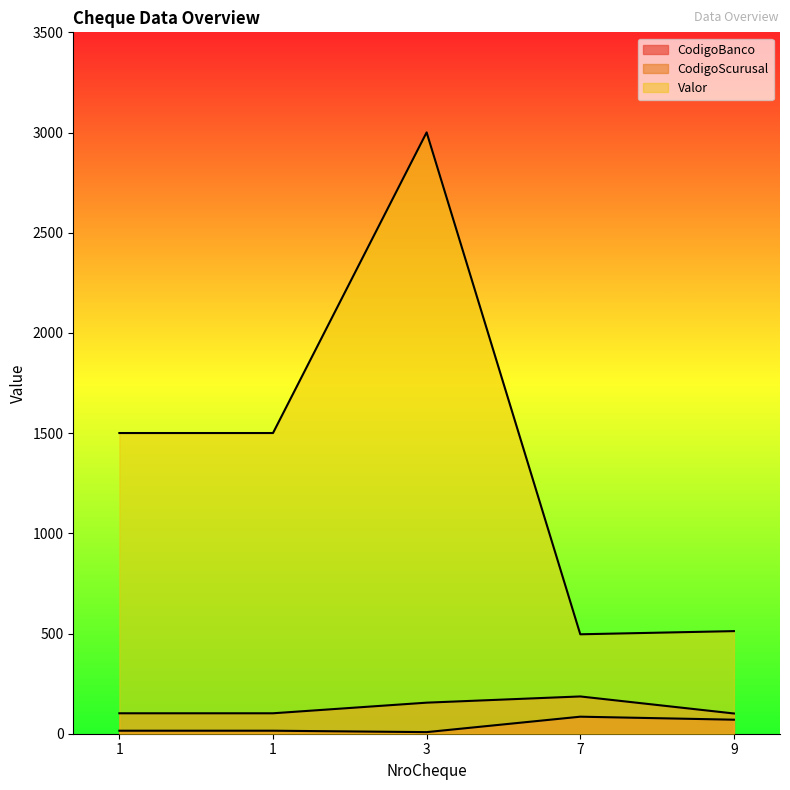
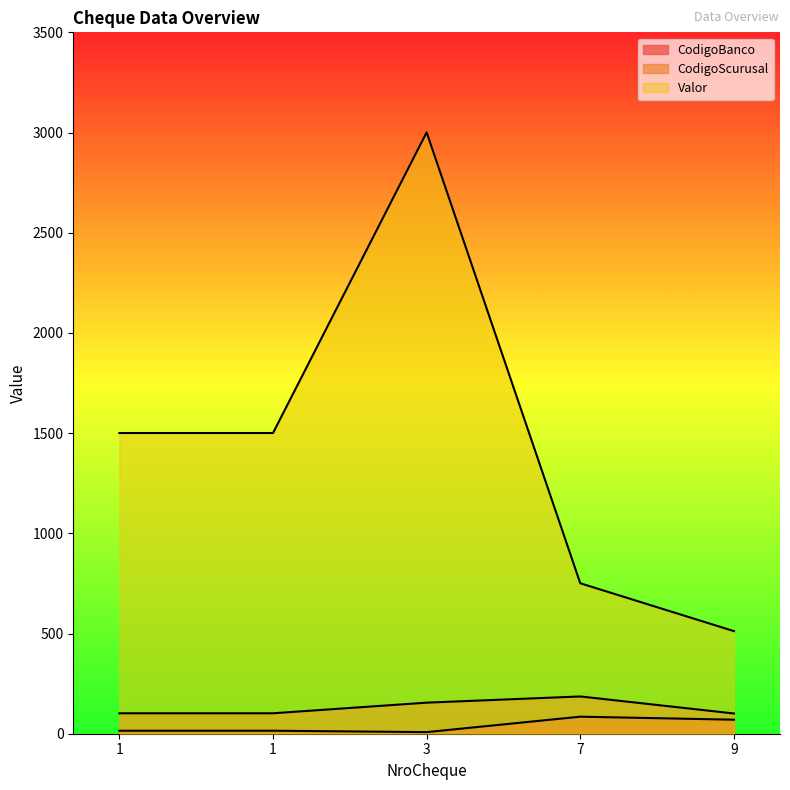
  {
    "Valor": {
      "3": 3000,
-     "7": 500,
+     "7": 750,
      "9": 510
    }
  }
